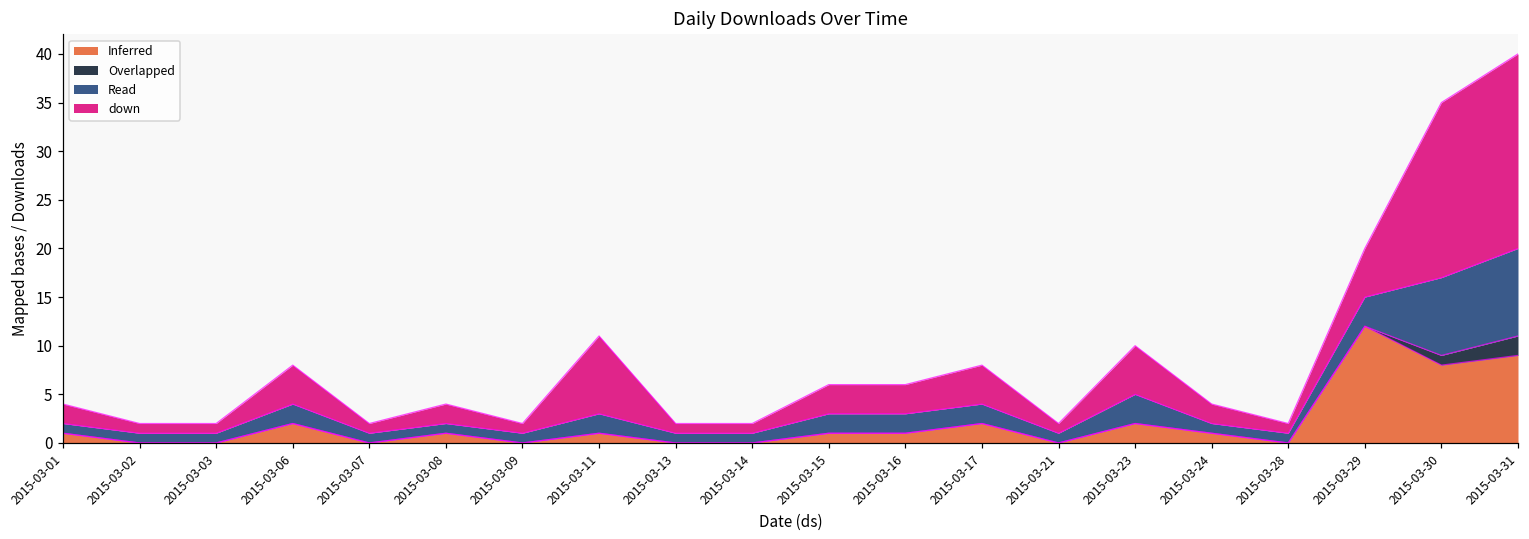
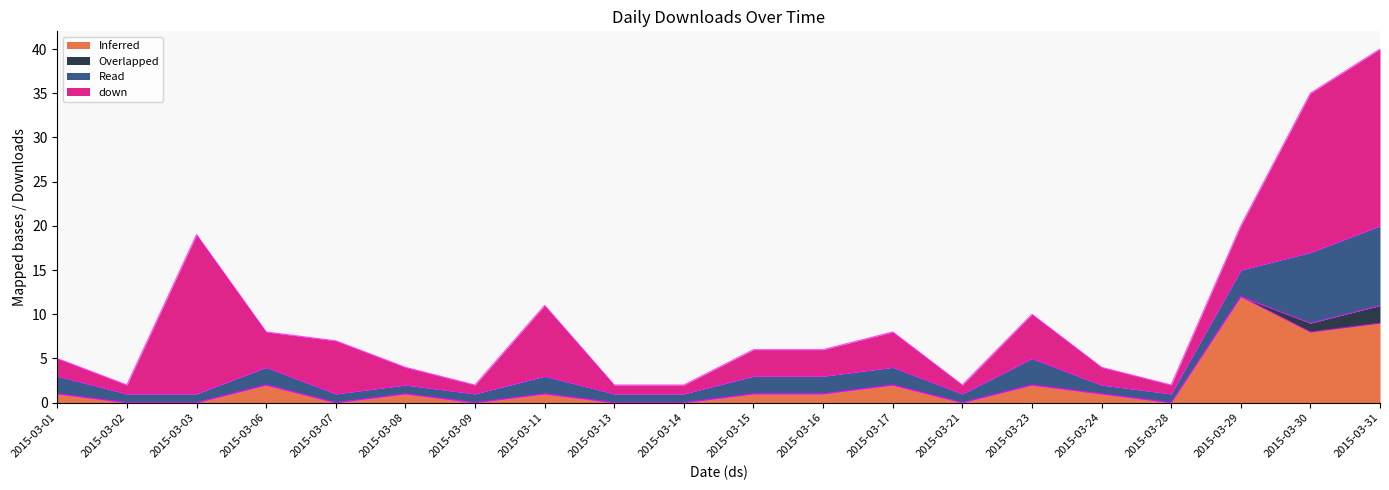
  {
    "Inferred": {
      "2015-03-30": 8,
      "2015-03-31": 9
    },
    "Overlapped": {
      "2015-03-30": 9,
      "2015-03-31": 11
    },
    "Read": {
-     "2015-03-01": 1,
+     "2015-03-01": 2,
      "2015-03-02": 1,
      "2015-03-03": 1,
      "2015-03-06": 4,
      "2015-03-07": 1,
      "2015-03-08": 2,
      "2015-03-09": 1,
      "2015-03-11": 3,
      "2015-03-13": 1,
      "2015-03-14": 1,
      "2015-03-15": 3,
      "2015-03-16": 3,
      "2015-03-17": 4,
      "2015-03-21": 1,
      "2015-03-23": 5,
      "2015-03-24": 2,
      "2015-03-28": 1,
      "2015-03-29": 15,
      "2015-03-30": 17,
      "2015-03-31": 20
    },
    "down": {
      "2015-03-01": 2,
      "2015-03-02": 1,
-     "2015-03-03": 1,
+     "2015-03-03": 18,
      "2015-03-06": 4,
-     "2015-03-07": 1,
+     "2015-03-07": 6,
      "2015-03-08": 2,
      "2015-03-09": 1,
      "2015-03-11": 8,
      "2015-03-13": 1,
      "2015-03-14": 1,
      "2015-03-15": 3,
      "2015-03-16": 3,
      "2015-03-17": 4,
      "2015-03-21": 1,
      "2015-03-23": 5,
      "2015-03-24": 2,
      "2015-03-28": 1,
      "2015-03-29": 5,
      "2015-03-30": 18,
      "2015-03-31": 20
    }
  }
